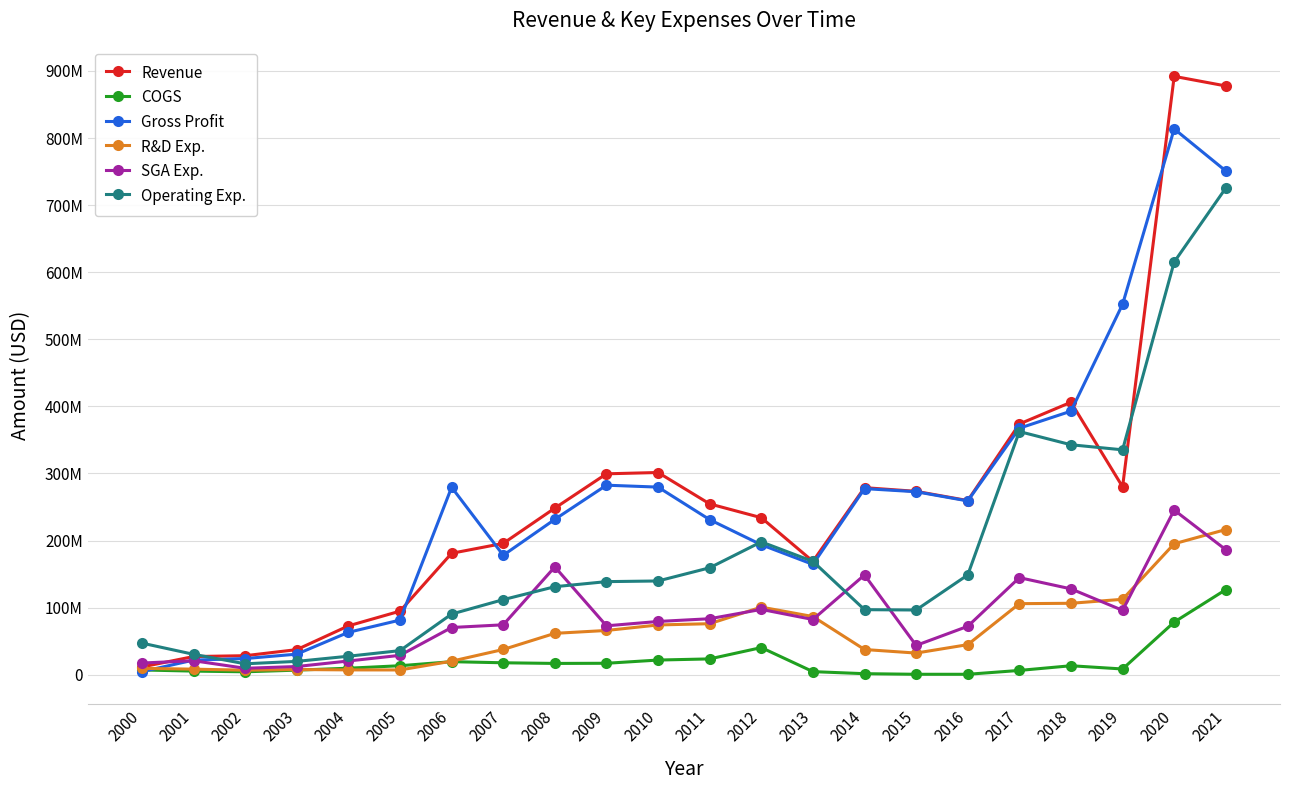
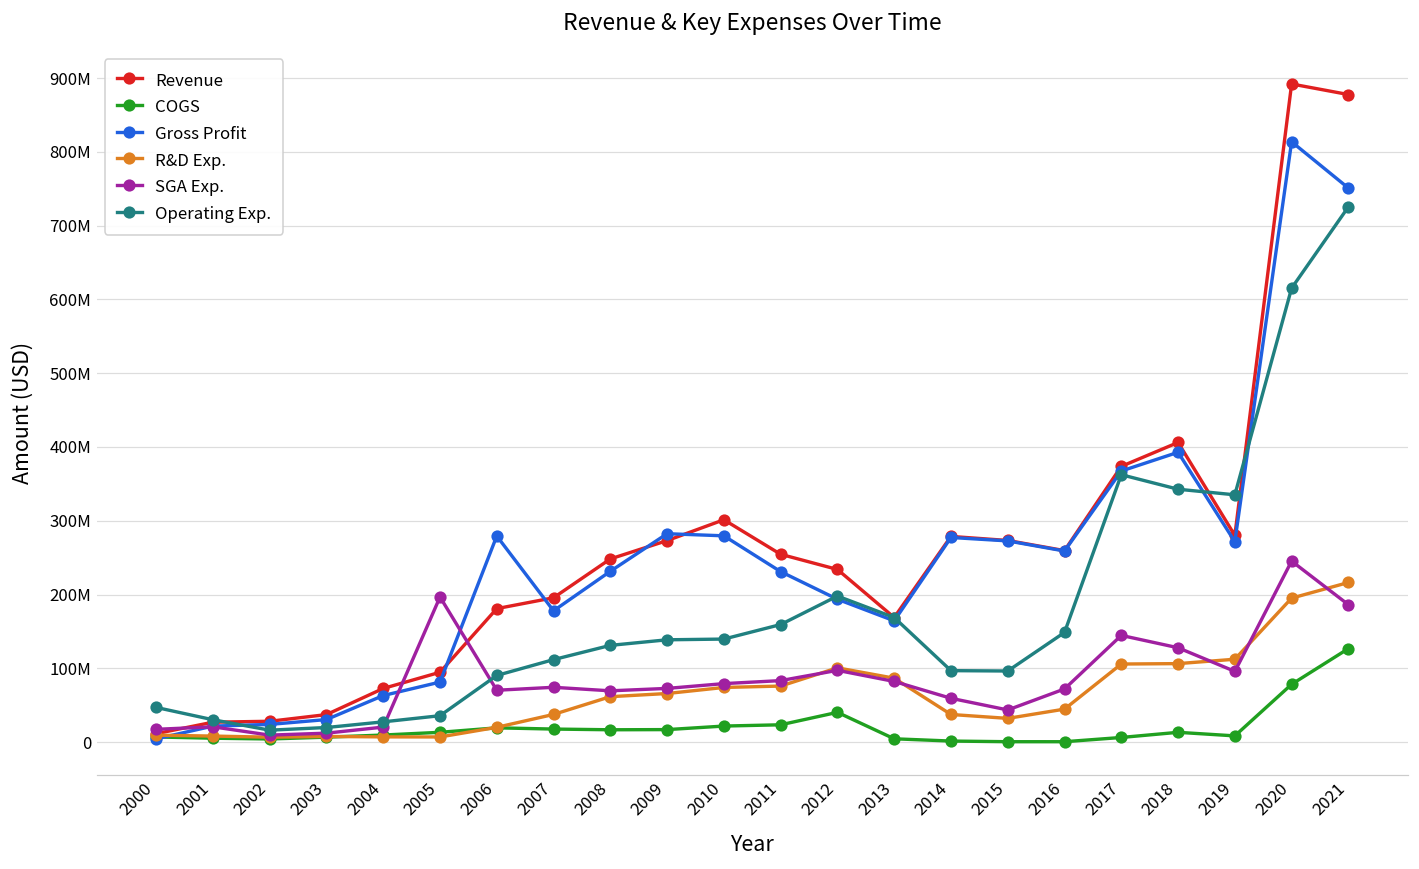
  {
    "Revenue": {
      "2002": 30000000,
      "2003": 40000000,
      "2004": 70000000,
      "2005": 90000000,
      "2006": 180000000,
      "2007": 200000000,
      "2008": 250000000,
-     "2009": 300000000,
+     "2009": 270000000,
      "2010": 300000000,
      "2011": 250000000,
      "2012": 230000000,
      "2017": 370000000,
      "2018": 410000000,
      "2019": 280000000,
      "2020": 890000000,
      "2021": 880000000
    },
    "COGS": {
      "2005": 10000000,
      "2007": 20000000,
      "2008": 20000000,
      "2009": 20000000,
      "2010": 20000000,
      "2011": 20000000,
      "2012": 40000000,
      "2013": 0,
      "2014": 0,
      "2015": 0,
      "2016": 0,
      "2017": 10000000,
      "2018": 10000000,
      "2019": 10000000,
      "2020": 80000000,
      "2021": 130000000
    },
    "Gross Profit": {
      "2002": 20000000,
      "2003": 30000000,
      "2004": 60000000,
      "2005": 80000000,
      "2006": 280000000,
      "2007": 180000000,
      "2008": 230000000,
      "2009": 280000000,
      "2010": 280000000,
      "2011": 230000000,
      "2012": 190000000,
      "2013": 160000000,
      "2017": 370000000,
      "2018": 390000000,
-     "2019": 550000000,
+     "2019": 270000000,
      "2020": 810000000,
      "2021": 750000000
    },
    "R&D Exp.": {
      "2005": 10000000,
      "2007": 40000000,
      "2008": 60000000,
      "2009": 70000000,
      "2010": 70000000,
      "2011": 80000000,
      "2013": 90000000,
      "2014": 40000000,
      "2015": 30000000,
      "2016": 40000000,
      "2017": 110000000,
      "2018": 110000000,
      "2019": 110000000,
      "2020": 200000000,
      "2021": 220000000
    },
    "SGA Exp.": {
      "2000": 20000000,
      "2003": 10000000,
      "2004": 20000000,
-     "2005": 30000000,
+     "2005": 200000000,
      "2006": 70000000,
      "2007": 70000000,
-     "2008": 160000000,
+     "2008": 70000000,
      "2009": 70000000,
      "2010": 80000000,
      "2011": 80000000,
      "2013": 80000000,
-     "2014": 150000000,
+     "2014": 60000000,
      "2015": 40000000,
      "2016": 70000000,
      "2017": 140000000,
      "2018": 130000000,
      "2019": 100000000,
      "2020": 250000000,
      "2021": 190000000
    },
    "Operating Exp.": {
      "2000": 50000000,
      "2002": 20000000,
      "2003": 20000000,
      "2004": 30000000,
      "2005": 40000000,
      "2006": 90000000,
      "2007": 110000000,
      "2008": 130000000,
      "2009": 140000000,
      "2010": 140000000,
      "2011": 160000000,
      "2012": 200000000,
      "2014": 100000000,
      "2015": 100000000,
      "2016": 150000000,
      "2017": 360000000,
      "2018": 340000000,
      "2019": 340000000,
      "2020": 620000000,
      "2021": 730000000
    }
  }
